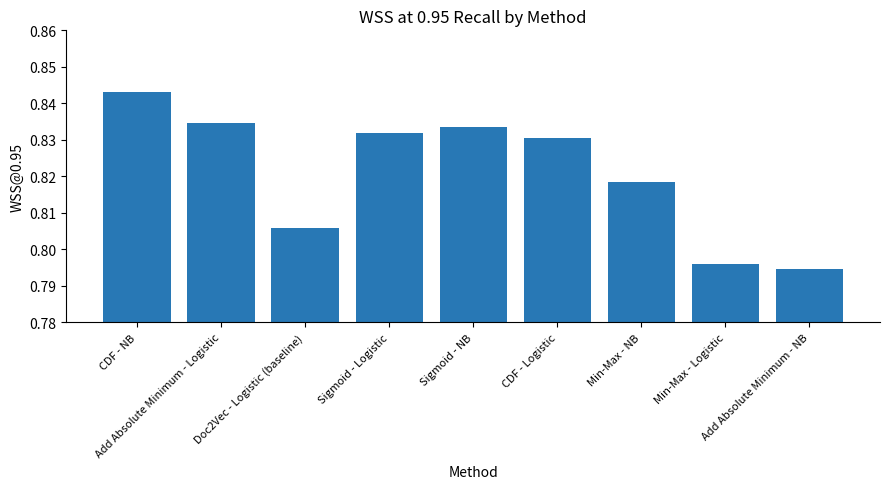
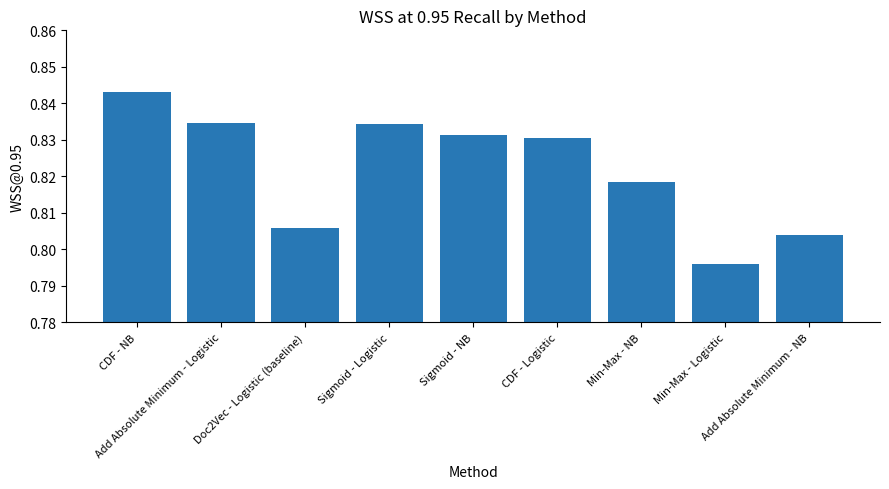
  {
    "CDF - NB": 0.843,
    "Add Absolute Minimum - Logistic": 0.835,
    "Doc2Vec - Logistic (baseline)": 0.806,
-   "Sigmoid - Logistic": 0.832,
-   "Sigmoid - NB": 0.834,
+   "Sigmoid - Logistic": 0.834,
+   "Sigmoid - NB": 0.831,
    "CDF - Logistic": 0.830,
    "Min-Max - NB": 0.818,
    "Min-Max - Logistic": 0.796,
-   "Add Absolute Minimum - NB": 0.795
+   "Add Absolute Minimum - NB": 0.804
  }
